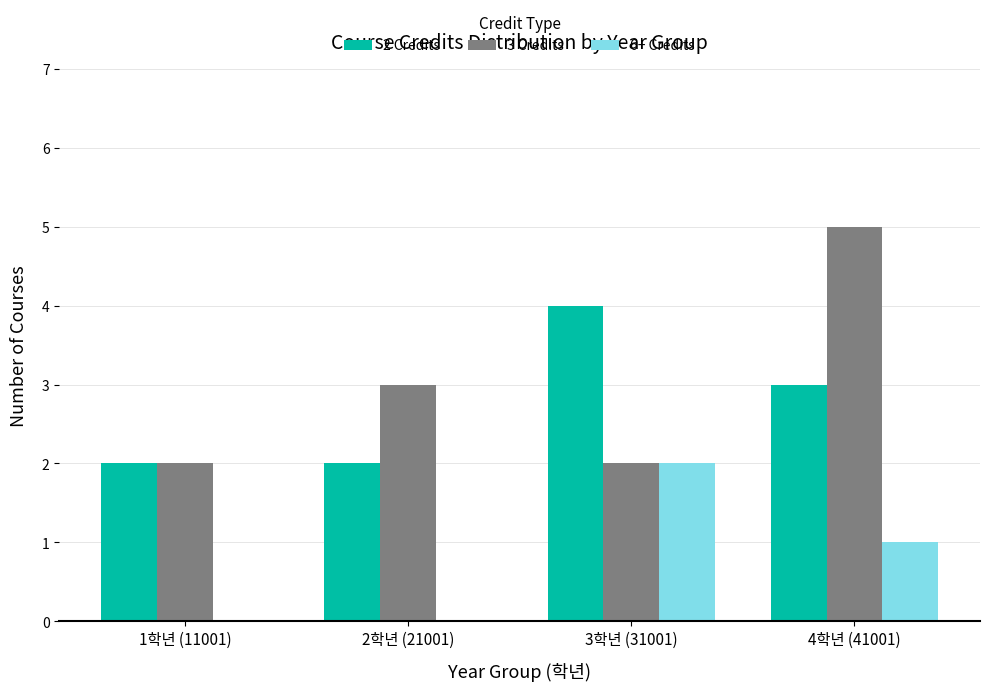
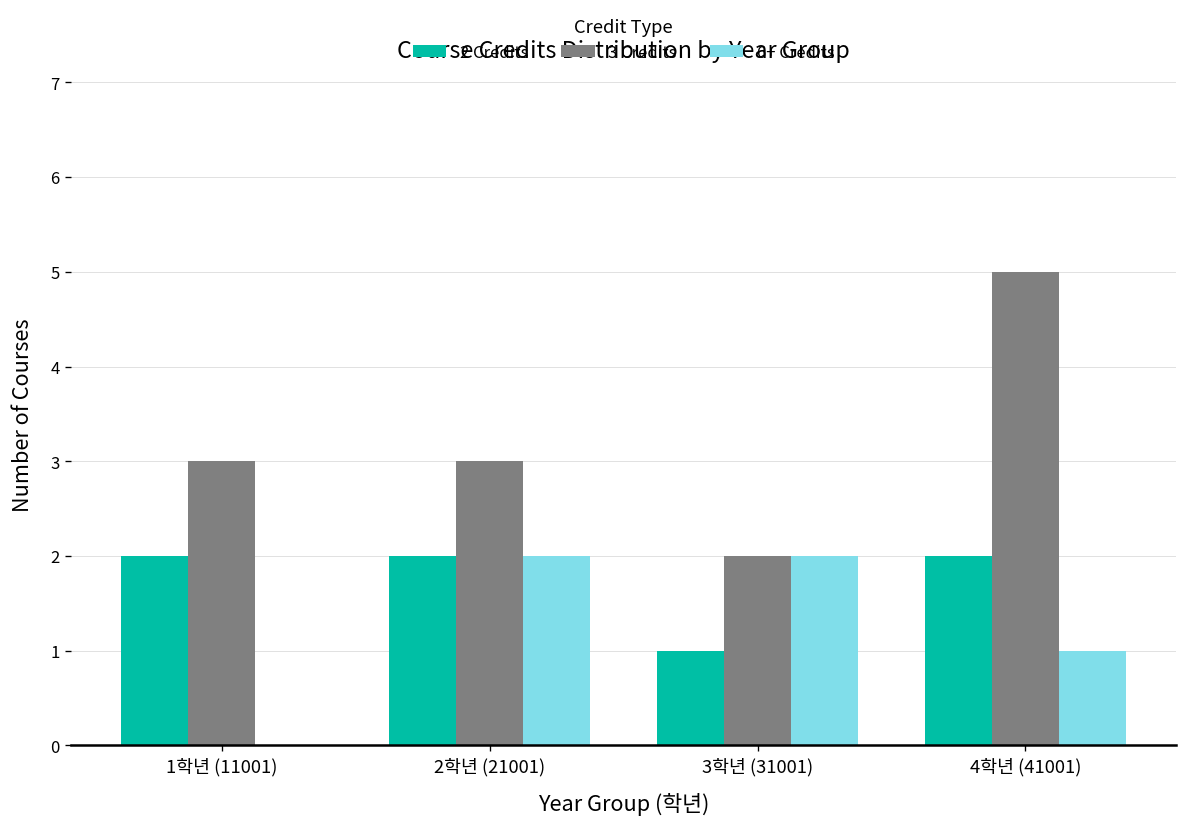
  {
    "2 Credits": {
      "1학년 (11001)": 2,
      "2학년 (21001)": 2,
-     "3학년 (31001)": 4,
-     "4학년 (41001)": 3
+     "3학년 (31001)": 1,
+     "4학년 (41001)": 2
    },
    "3 Credits": {
-     "1학년 (11001)": 2,
+     "1학년 (11001)": 3,
      "2학년 (21001)": 3,
      "3학년 (31001)": 2,
      "4학년 (41001)": 5
    },
    "6+ Credits": {
      "1학년 (11001)": 0,
-     "2학년 (21001)": 0,
+     "2학년 (21001)": 2,
      "3학년 (31001)": 2,
      "4학년 (41001)": 1
    }
  }
